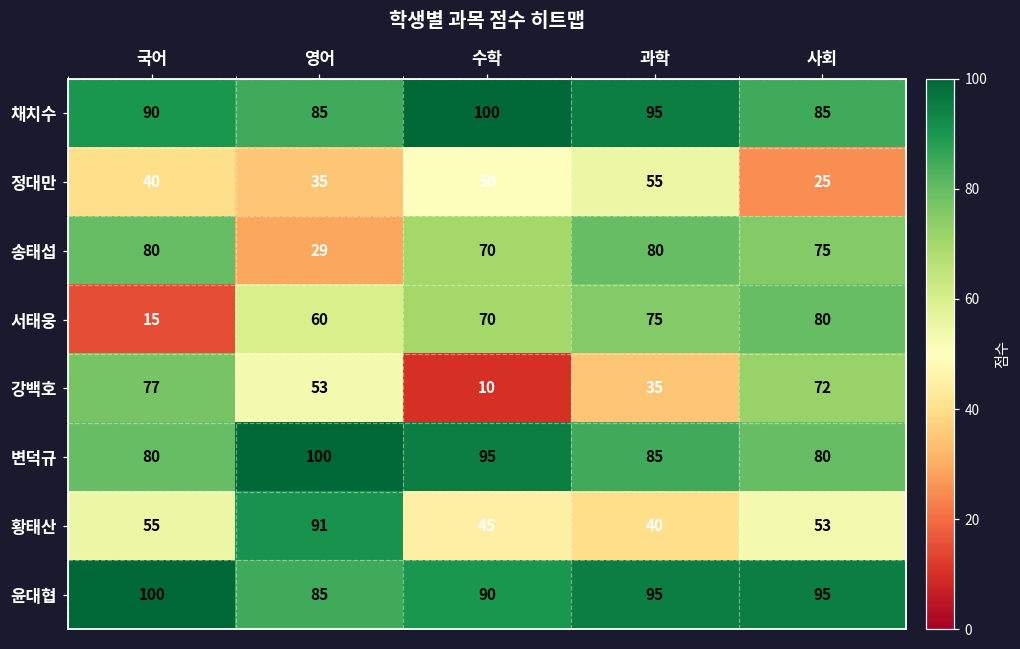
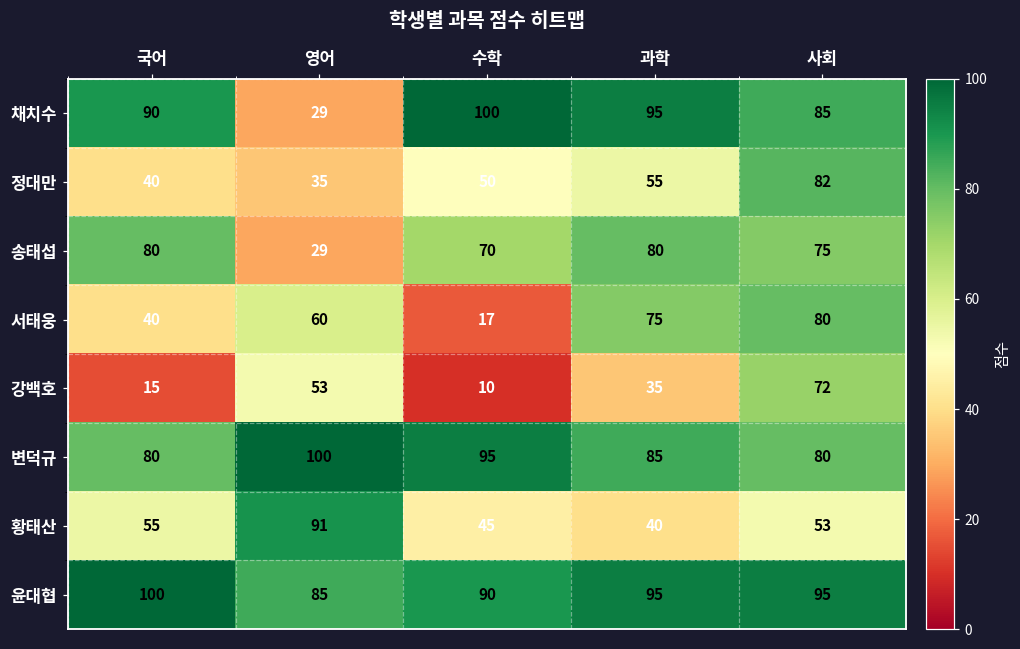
  {
    "채치수": {
      "국어": 90,
-     "영어": 85,
+     "영어": 29,
      "수학": 100,
      "과학": 95,
      "사회": 85
    },
    "정대만": {
      "국어": 40,
      "영어": 35,
      "수학": 50,
      "과학": 55,
-     "사회": 25
+     "사회": 82
    },
    "송태섭": {
      "국어": 80,
      "영어": 29,
      "수학": 70,
      "과학": 80,
      "사회": 75
    },
    "서태웅": {
-     "국어": 15,
+     "국어": 40,
      "영어": 60,
-     "수학": 70,
+     "수학": 17,
      "과학": 75,
      "사회": 80
    },
    "강백호": {
-     "국어": 77,
+     "국어": 15,
      "영어": 53,
      "수학": 10,
      "과학": 35,
      "사회": 72
    },
    "변덕규": {
      "국어": 80,
      "영어": 100,
      "수학": 95,
      "과학": 85,
      "사회": 80
    },
    "황태산": {
      "국어": 55,
      "영어": 91,
      "수학": 45,
      "과학": 40,
      "사회": 53
    },
    "윤대협": {
      "국어": 100,
      "영어": 85,
      "수학": 90,
      "과학": 95,
      "사회": 95
    }
  }
